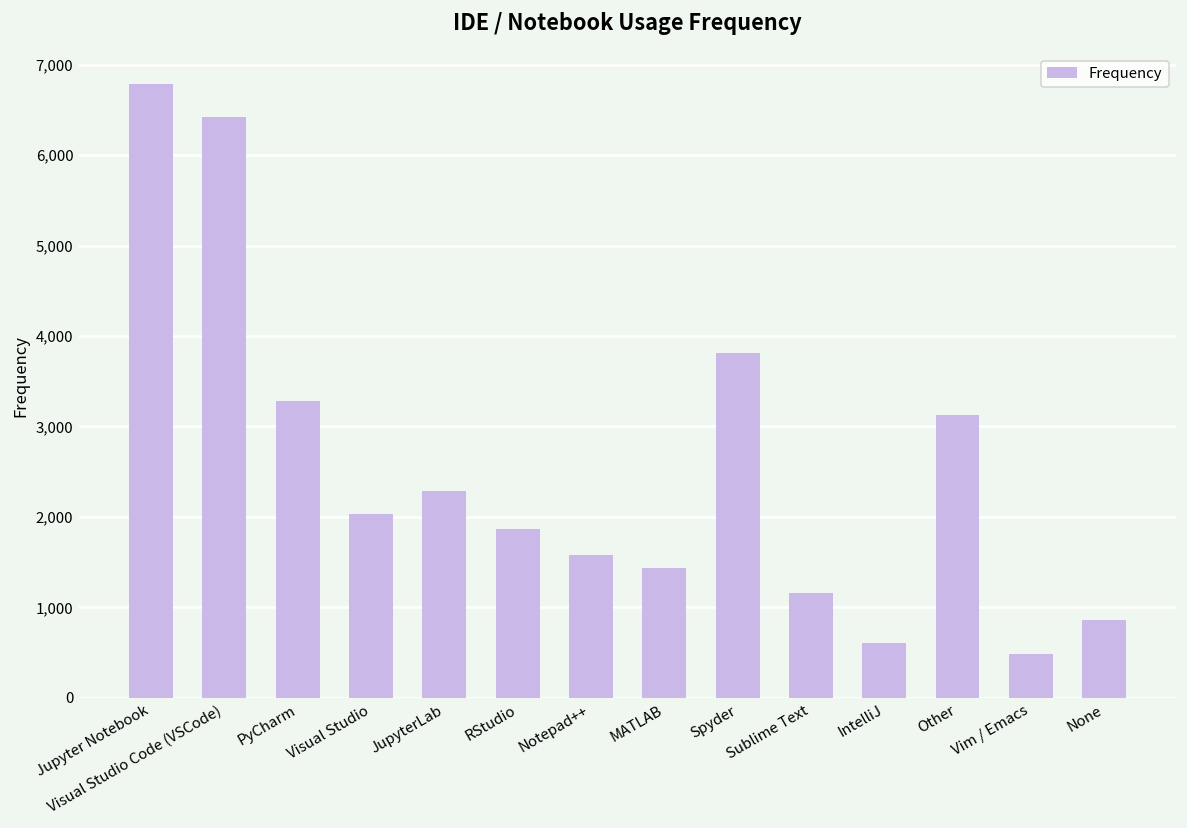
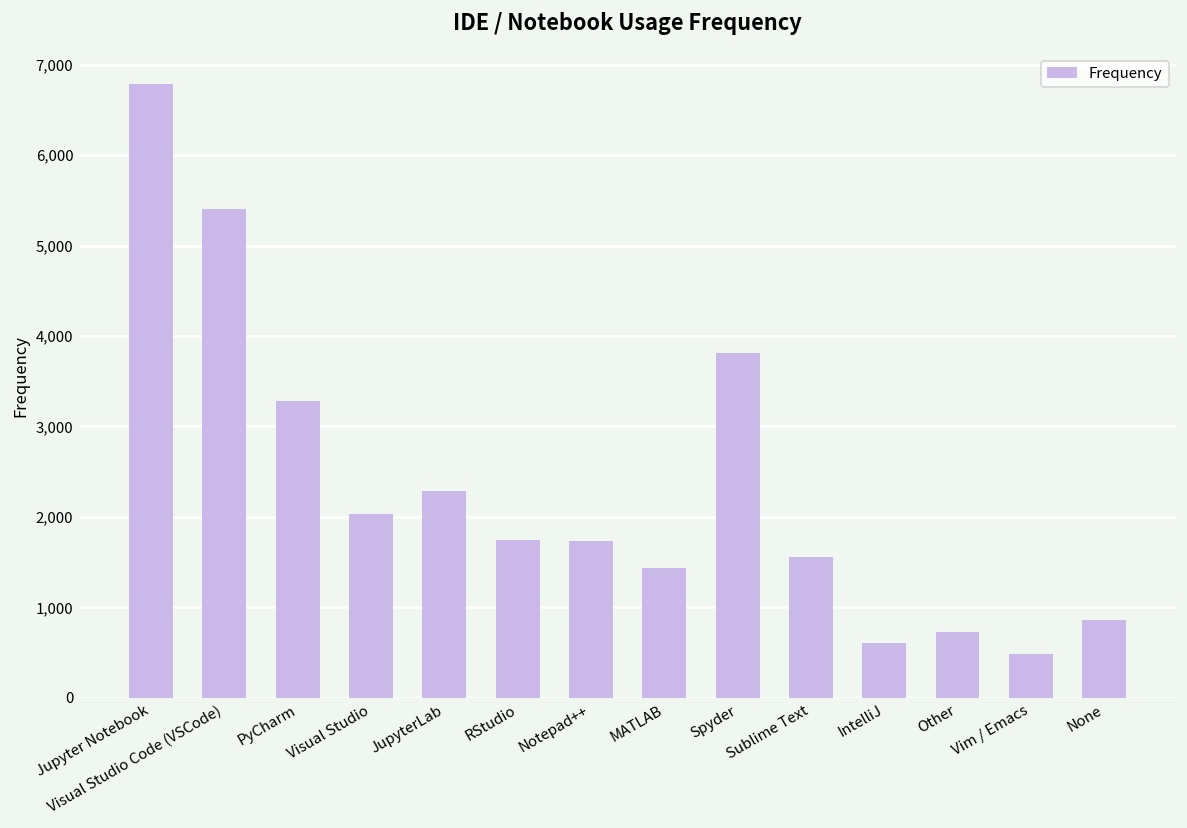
  {
    "Jupyter Notebook": "6,800",
-   "Visual Studio Code (VSCode)": "6,400",
+   "Visual Studio Code (VSCode)": "5,400",
    "PyCharm": "3,300",
    "Visual Studio": "2,000",
    "JupyterLab": "2,300",
-   "RStudio": "1,900",
-   "Notepad++": "1,600",
+   "RStudio": "1,700",
+   "Notepad++": "1,700",
    "MATLAB": "1,400",
    "Spyder": "3,800",
-   "Sublime Text": "1,200",
+   "Sublime Text": "1,600",
    "IntelliJ": "600",
-   "Other": "3,100",
+   "Other": "700",
    "Vim / Emacs": "500",
    "None": "900"
  }
